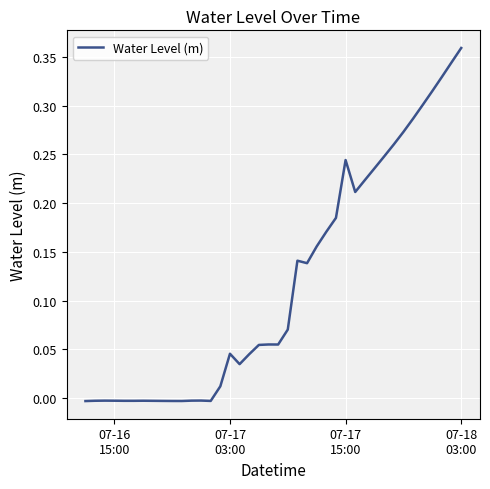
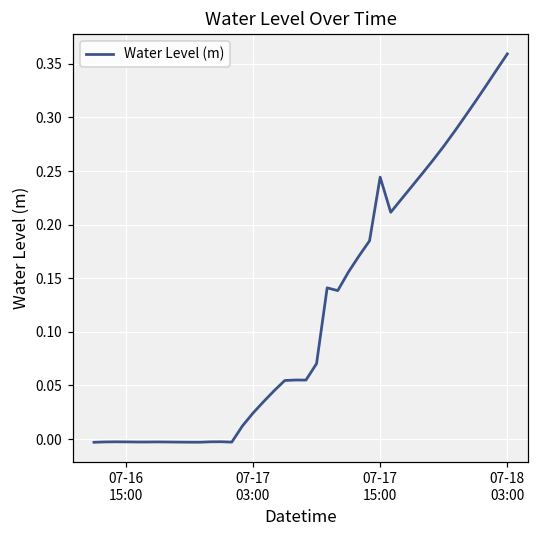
  {
    "07-16 15:00": 0.00,
-   "07-17 03:00": 0.05,
+   "07-17 03:00": 0.02,
    "07-17 15:00": 0.24,
    "07-18 03:00": 0.36
  }
